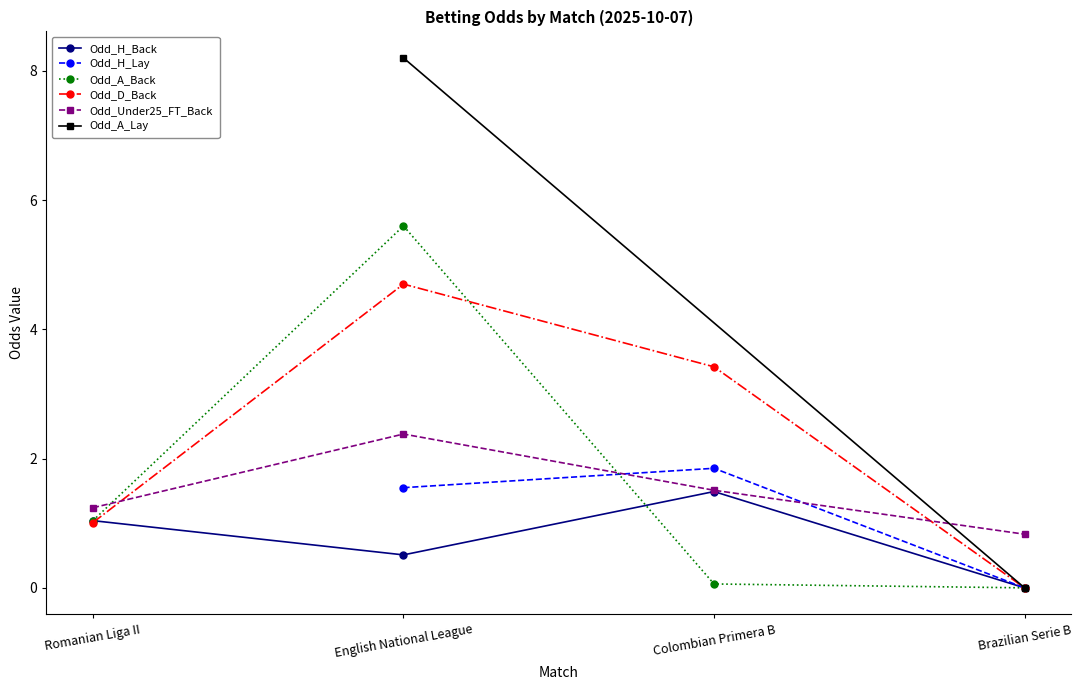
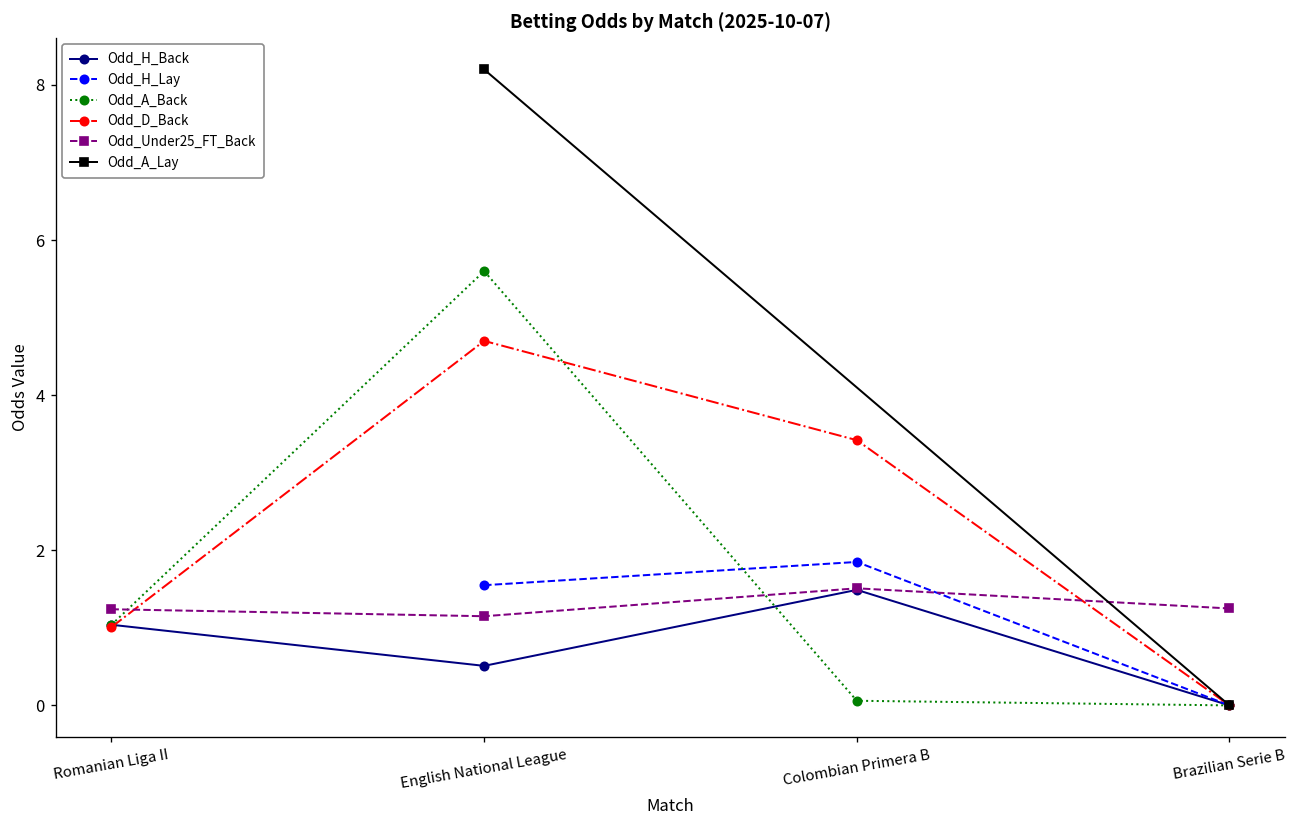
  {
    "Odd_H_Back": {
      "English National League": 0.5
    },
    "Odd_H_Lay": {
      "English National League": 1.6,
      "Colombian Primera B": 1.9
    },
    "Odd_A_Back": {
      "English National League": 5.6,
      "Colombian Primera B": 0.1
    },
    "Odd_D_Back": {
      "English National League": 4.7,
      "Colombian Primera B": 3.4
    },
    "Odd_Under25_FT_Back": {
      "Romanian Liga II": 1.2,
-     "English National League": 2.4,
-     "Brazilian Serie B": 0.8
+     "English National League": 1.2,
+     "Brazilian Serie B": 1.3
    },
    "Odd_A_Lay": {
      "English National League": 8.2
    }
  }
